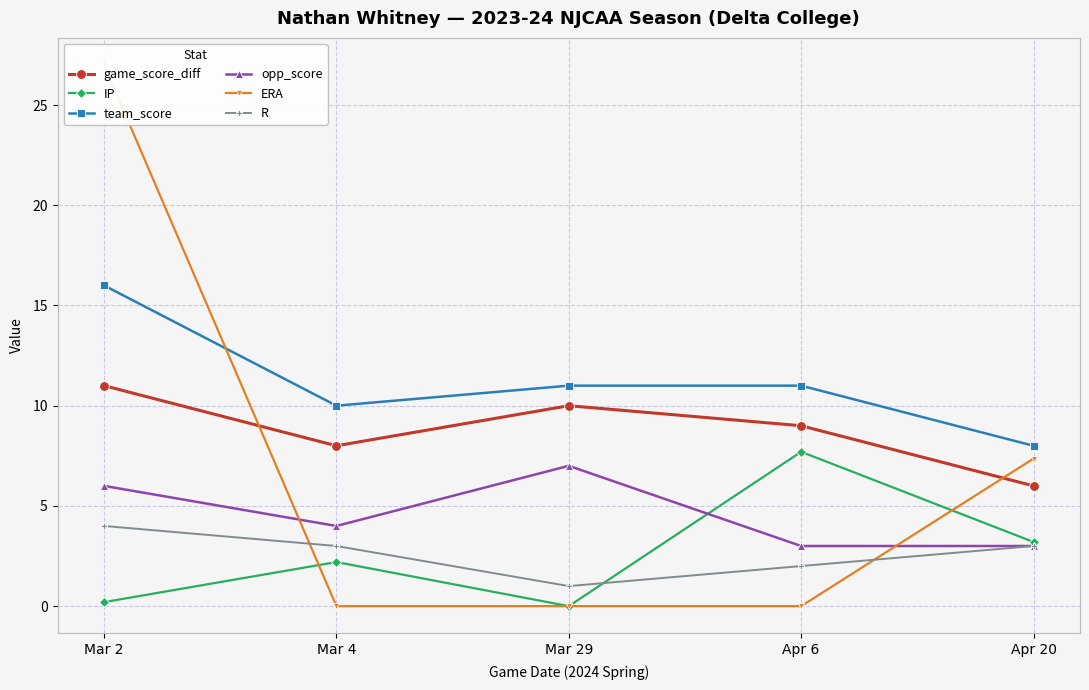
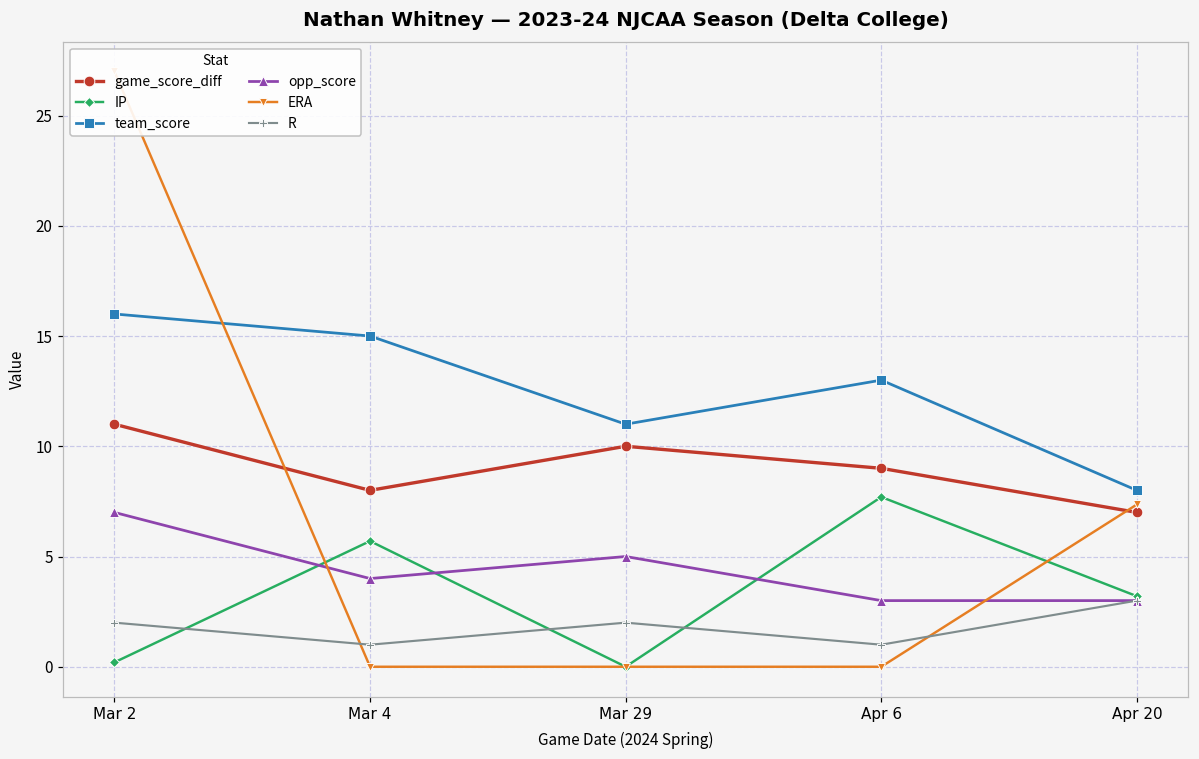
  {
    "game_score_diff": {
      "Mar 2": 11,
      "Mar 4": 8,
      "Mar 29": 10,
      "Apr 6": 9,
-     "Apr 20": 6
+     "Apr 20": 7
    },
    "IP": {
      "Mar 2": 0.2,
-     "Mar 4": 2.2,
+     "Mar 4": 5.7,
      "Apr 6": 7.7,
      "Apr 20": 3.2
    },
    "team_score": {
      "Mar 2": 16,
-     "Mar 4": 10,
+     "Mar 4": 15,
      "Mar 29": 11,
-     "Apr 6": 11,
+     "Apr 6": 13,
      "Apr 20": 8
    },
    "opp_score": {
-     "Mar 2": 6,
+     "Mar 2": 7,
      "Mar 4": 4,
-     "Mar 29": 7,
+     "Mar 29": 5,
      "Apr 6": 3
    },
    "ERA": {
      "Mar 4": 0.0,
      "Apr 6": 0.0,
      "Apr 20": 7.4
    },
    "R": {
-     "Mar 2": 4,
-     "Mar 4": 3,
-     "Mar 29": 1,
-     "Apr 6": 2
+     "Mar 2": 2,
+     "Mar 4": 1,
+     "Mar 29": 2,
+     "Apr 6": 1
    }
  }
